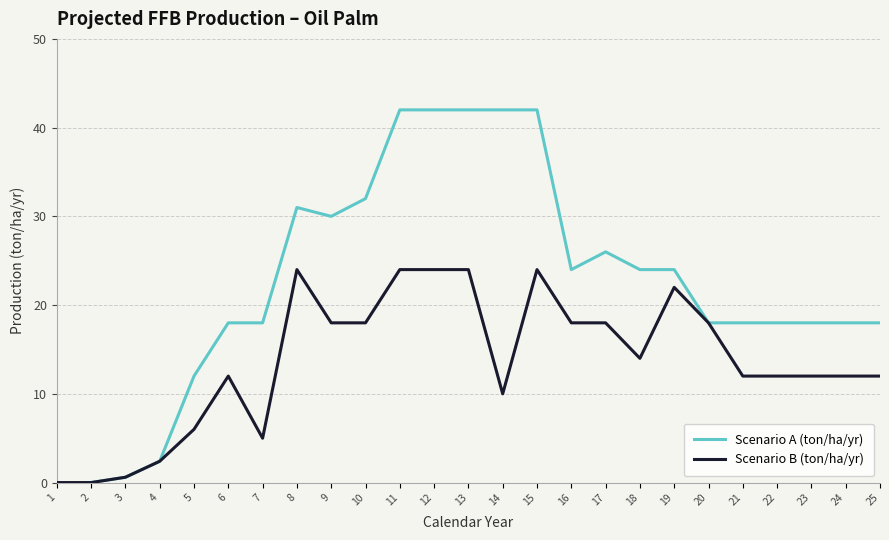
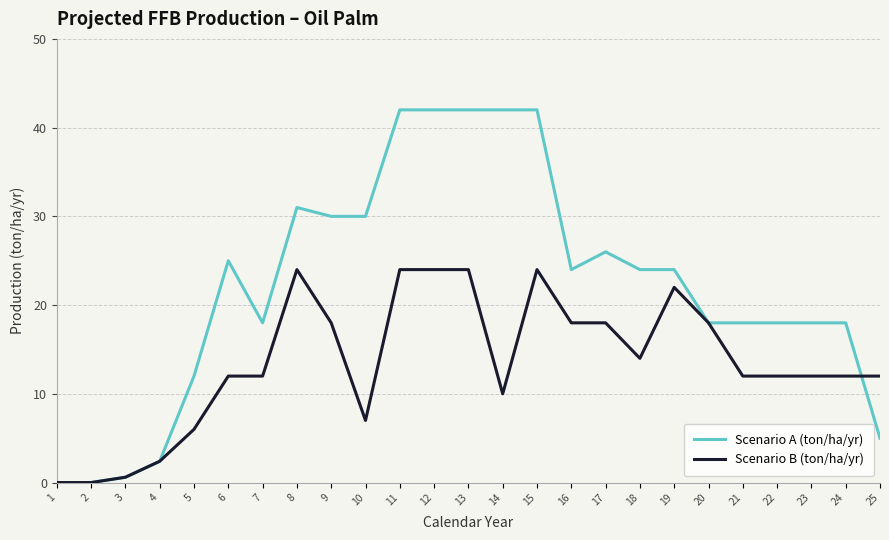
  {
    "Scenario A (ton/ha/yr)": {
      "5": 12,
-     "6": 18,
+     "6": 25,
      "7": 18,
      "8": 31,
      "9": 30,
-     "10": 32,
+     "10": 30,
      "11": 42,
      "12": 42,
      "13": 42,
      "14": 42,
      "15": 42,
      "16": 24,
      "17": 26,
      "18": 24,
      "19": 24,
      "21": 18,
      "22": 18,
      "23": 18,
      "24": 18,
-     "25": 18
+     "25": 5
    },
    "Scenario B (ton/ha/yr)": {
      "5": 6,
      "6": 12,
-     "7": 5,
+     "7": 12,
      "8": 24,
      "9": 18,
-     "10": 18,
+     "10": 7,
      "11": 24,
      "12": 24,
      "13": 24,
      "14": 10,
      "15": 24,
      "16": 18,
      "17": 18,
      "18": 14,
      "19": 22,
      "21": 12,
      "22": 12,
      "23": 12,
      "24": 12,
      "25": 12
    }
  }
